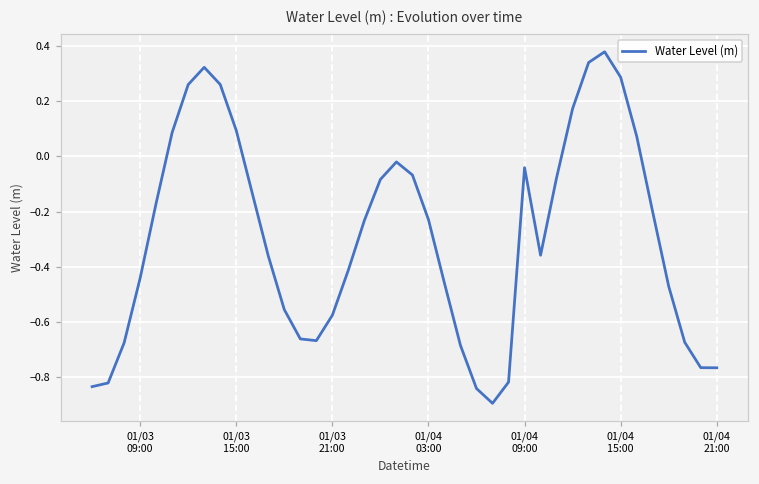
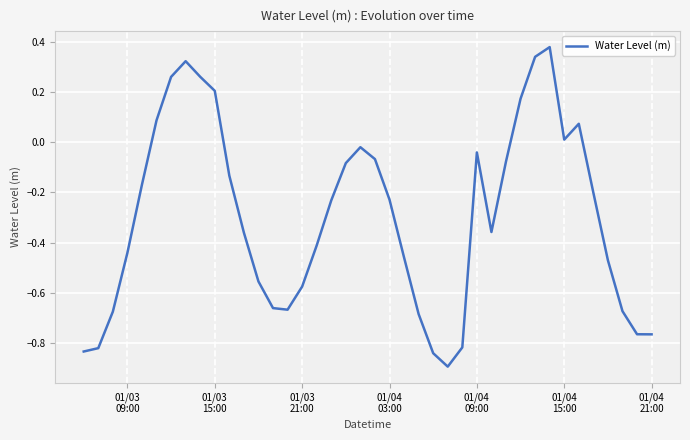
  {
    "01/03 09:00": -0.44,
-   "01/03 15:00": 0.09,
+   "01/03 15:00": 0.20,
    "01/03 21:00": -0.57,
    "01/04 03:00": -0.23,
    "01/04 09:00": -0.04,
-   "01/04 15:00": 0.29,
+   "01/04 15:00": 0.01,
    "01/04 21:00": -0.77
  }
